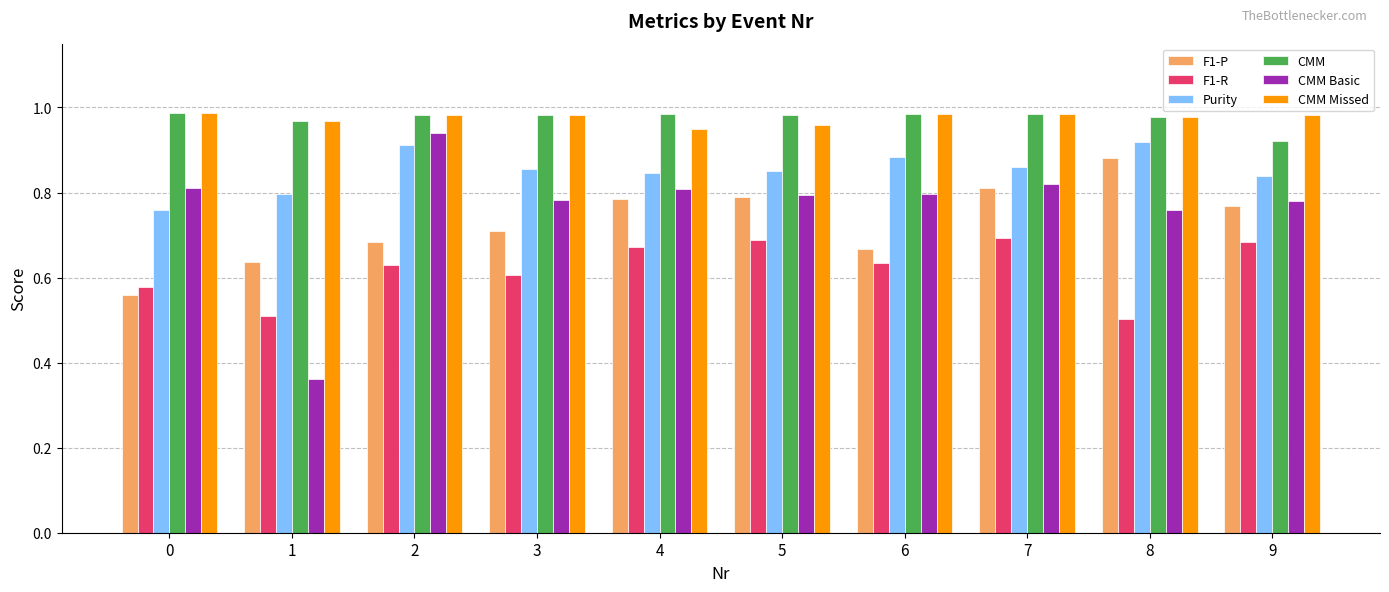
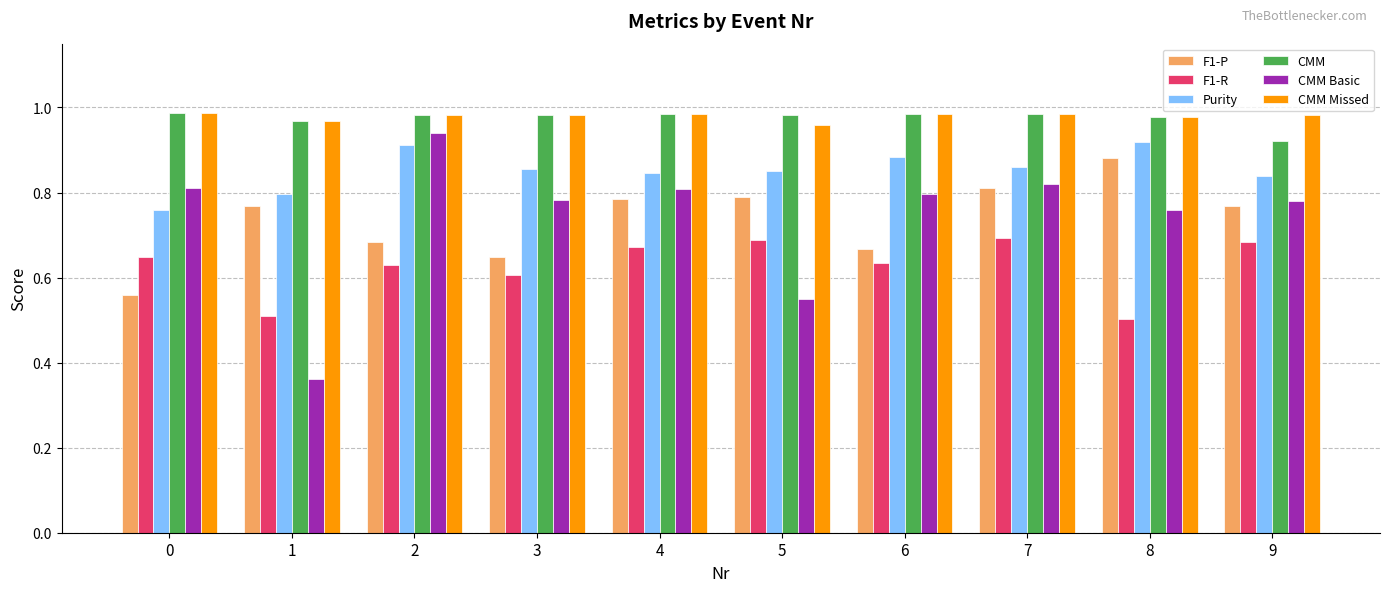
  {
    "F1-P": {
      "0": 0.56,
-     "1": 0.64,
+     "1": 0.77,
      "2": 0.68,
-     "3": 0.71,
+     "3": 0.65,
      "4": 0.79,
      "5": 0.79,
      "6": 0.67,
      "7": 0.81,
      "8": 0.88,
      "9": 0.77
    },
    "F1-R": {
-     "0": 0.58,
+     "0": 0.65,
      "1": 0.51,
      "2": 0.63,
      "3": 0.61,
      "4": 0.67,
      "5": 0.69,
      "6": 0.63,
      "7": 0.69,
      "8": 0.50,
      "9": 0.68
    },
    "Purity": {
      "0": 0.76,
      "1": 0.80,
      "2": 0.91,
      "3": 0.86,
      "4": 0.84,
      "5": 0.85,
      "6": 0.88,
      "7": 0.86,
      "8": 0.92,
      "9": 0.84
    },
    "CMM": {
      "0": 0.99,
      "1": 0.97,
      "2": 0.98,
      "3": 0.98,
      "4": 0.98,
      "5": 0.98,
      "6": 0.98,
      "7": 0.98,
      "8": 0.98,
      "9": 0.92
    },
    "CMM Basic": {
      "0": 0.81,
      "1": 0.36,
      "2": 0.94,
      "3": 0.78,
      "4": 0.81,
-     "5": 0.79,
+     "5": 0.55,
      "6": 0.80,
      "7": 0.82,
      "8": 0.76,
      "9": 0.78
    },
    "CMM Missed": {
      "0": 0.99,
      "1": 0.97,
      "2": 0.98,
      "3": 0.98,
-     "4": 0.95,
+     "4": 0.98,
      "5": 0.96,
      "6": 0.98,
      "7": 0.98,
      "8": 0.98,
      "9": 0.98
    }
  }
